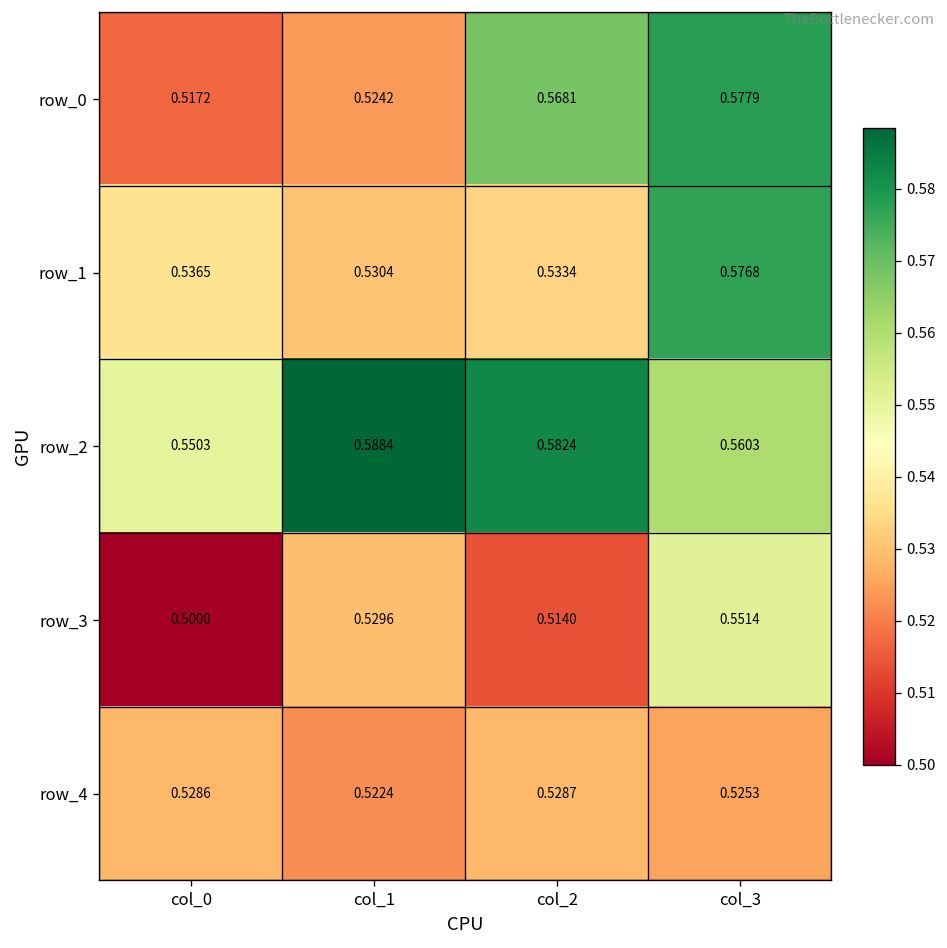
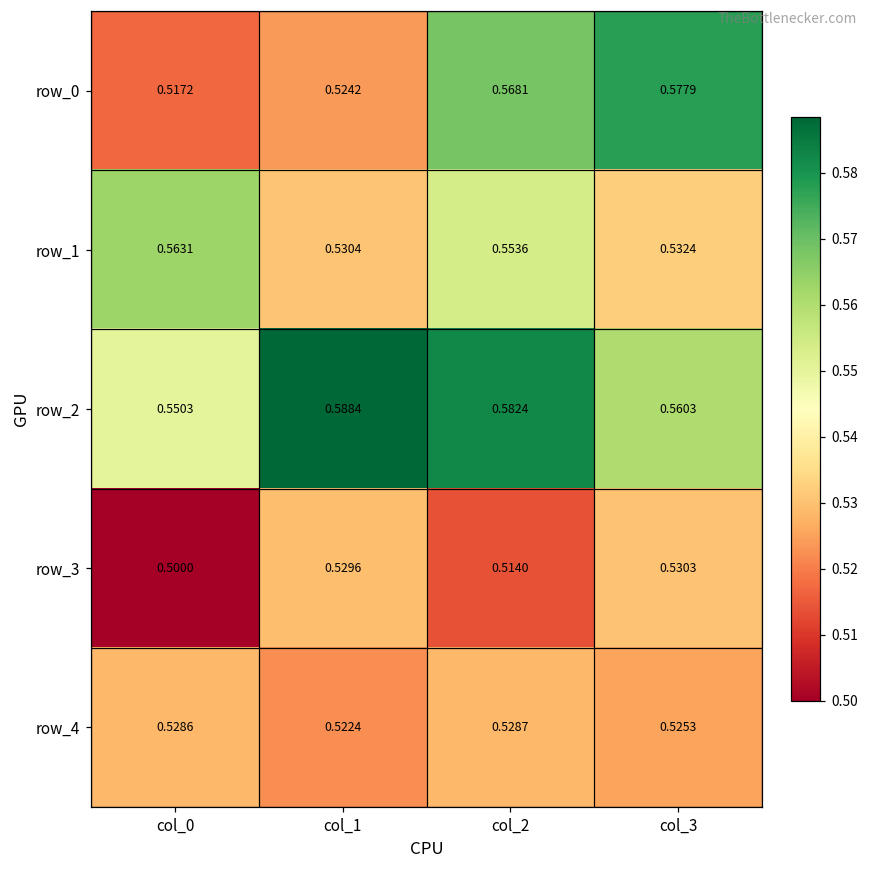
  {
    "row_0": {
      "col_0": 0.5172,
      "col_1": 0.5242,
      "col_2": 0.5681,
      "col_3": 0.5779
    },
    "row_1": {
-     "col_0": 0.5365,
+     "col_0": 0.5631,
      "col_1": 0.5304,
-     "col_2": 0.5334,
-     "col_3": 0.5768
+     "col_2": 0.5536,
+     "col_3": 0.5324
    },
    "row_2": {
      "col_0": 0.5503,
      "col_1": 0.5884,
      "col_2": 0.5824,
      "col_3": 0.5603
    },
    "row_3": {
      "col_0": 0.5000,
      "col_1": 0.5296,
      "col_2": 0.5140,
-     "col_3": 0.5514
+     "col_3": 0.5303
    },
    "row_4": {
      "col_0": 0.5286,
      "col_1": 0.5224,
      "col_2": 0.5287,
      "col_3": 0.5253
    }
  }
